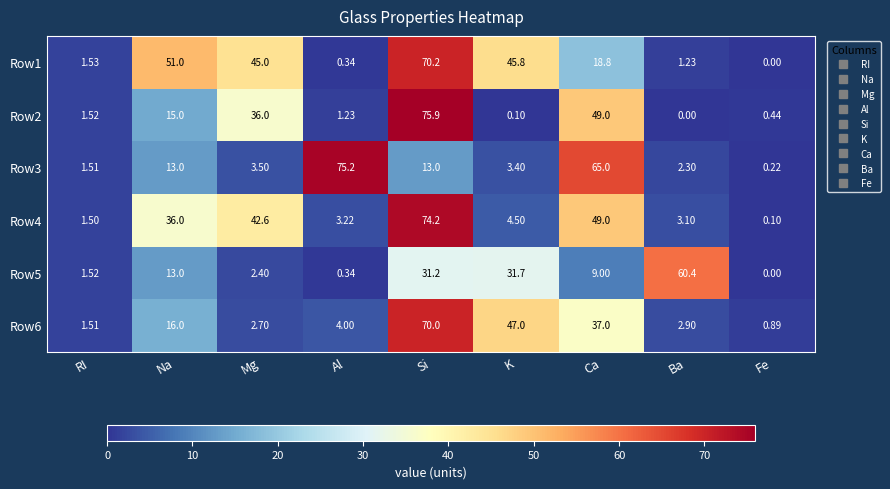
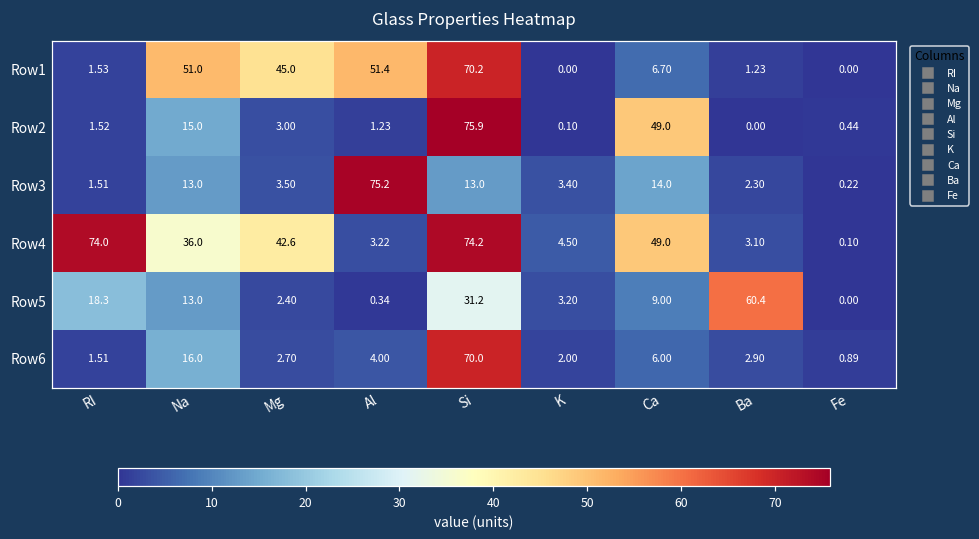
  {
    "Row1": {
      "RI": 1.53,
      "Na": 51.0,
      "Mg": 45.0,
-     "Al": 0.34,
+     "Al": 51.4,
      "Si": 70.2,
-     "K": 45.8,
-     "Ca": 18.8,
+     "K": 0.00,
+     "Ca": 6.70,
      "Ba": 1.23,
      "Fe": 0.00
    },
    "Row2": {
      "RI": 1.52,
      "Na": 15.0,
-     "Mg": 36.0,
+     "Mg": 3.00,
      "Al": 1.23,
      "Si": 75.9,
      "K": 0.10,
      "Ca": 49.0,
      "Ba": 0.00,
      "Fe": 0.44
    },
    "Row3": {
      "RI": 1.51,
      "Na": 13.0,
      "Mg": 3.50,
      "Al": 75.2,
      "Si": 13.0,
      "K": 3.40,
-     "Ca": 65.0,
+     "Ca": 14.0,
      "Ba": 2.30,
      "Fe": 0.22
    },
    "Row4": {
-     "RI": 1.50,
+     "RI": 74.0,
      "Na": 36.0,
      "Mg": 42.6,
      "Al": 3.22,
      "Si": 74.2,
      "K": 4.50,
      "Ca": 49.0,
      "Ba": 3.10,
      "Fe": 0.10
    },
    "Row5": {
-     "RI": 1.52,
+     "RI": 18.3,
      "Na": 13.0,
      "Mg": 2.40,
      "Al": 0.34,
      "Si": 31.2,
-     "K": 31.7,
+     "K": 3.20,
      "Ca": 9.00,
      "Ba": 60.4,
      "Fe": 0.00
    },
    "Row6": {
      "RI": 1.51,
      "Na": 16.0,
      "Mg": 2.70,
      "Al": 4.00,
      "Si": 70.0,
-     "K": 47.0,
-     "Ca": 37.0,
+     "K": 2.00,
+     "Ca": 6.00,
      "Ba": 2.90,
      "Fe": 0.89
    }
  }
